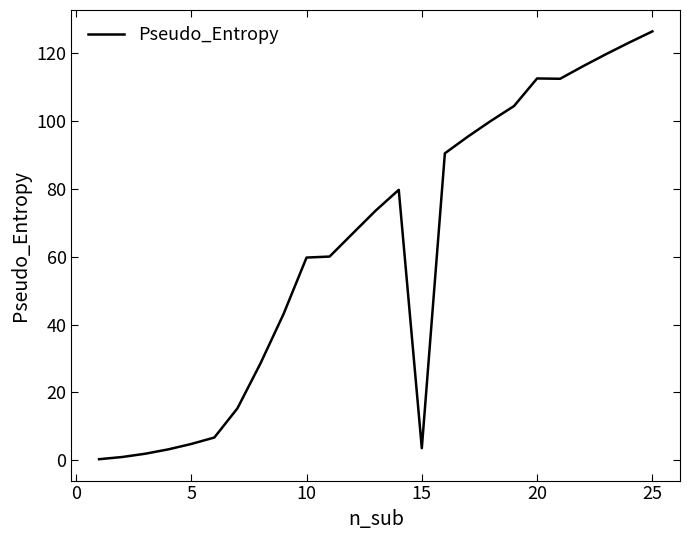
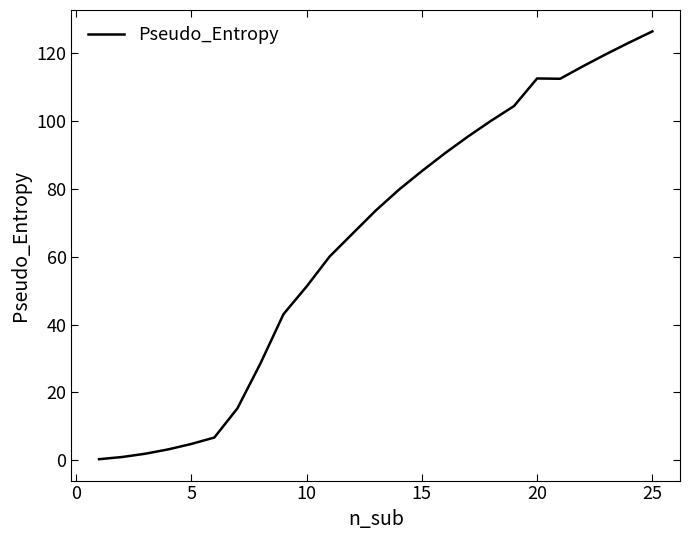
  {
    "5": 5,
-   "10": 60,
-   "15": 4,
+   "10": 51,
+   "15": 85,
    "20": 112,
    "25": 126
  }
